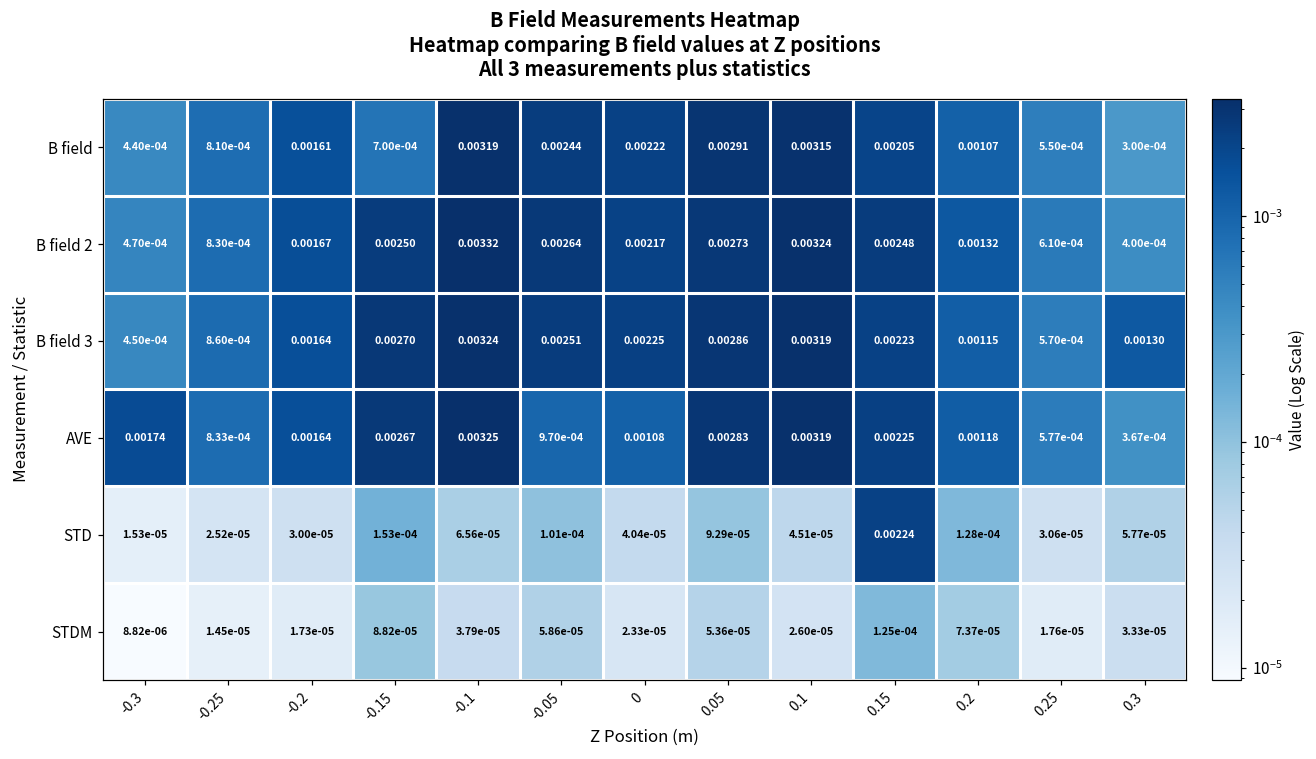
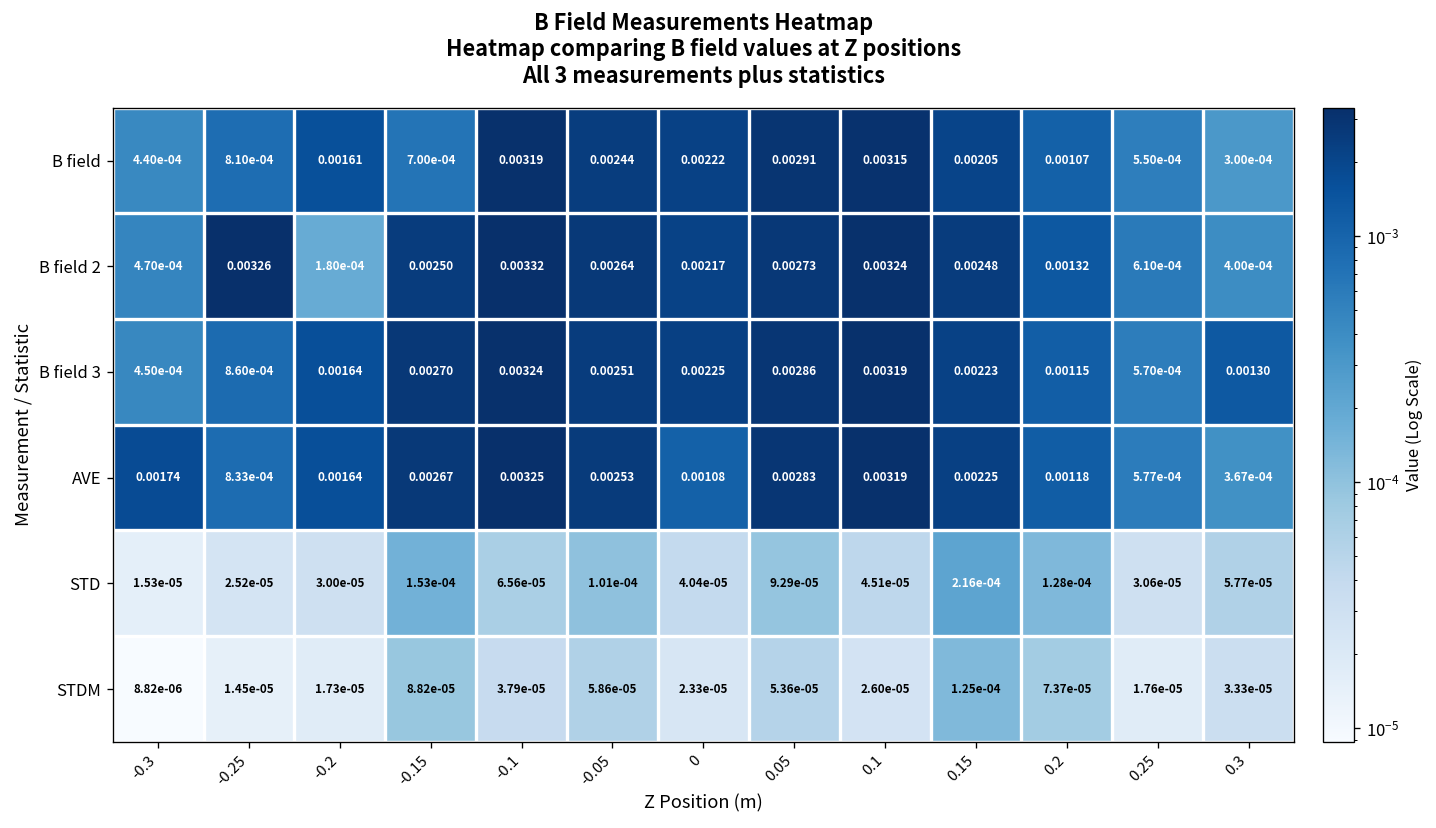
  {
    "B field": {
      "-0.3": "4.40e-04",
      "-0.25": "8.10e-04",
      "-0.2": "0.00161",
      "-0.15": "7.00e-04",
      "-0.1": "0.00319",
      "-0.05": "0.00244",
      "0": "0.00222",
      "0.05": "0.00291",
      "0.1": "0.00315",
      "0.15": "0.00205",
      "0.2": "0.00107",
      "0.25": "5.50e-04",
      "0.3": "3.00e-04"
    },
    "B field 2": {
      "-0.3": "4.70e-04",
-     "-0.25": "8.30e-04",
-     "-0.2": "0.00167",
+     "-0.25": "0.00326",
+     "-0.2": "1.80e-04",
      "-0.15": "0.00250",
      "-0.1": "0.00332",
      "-0.05": "0.00264",
      "0": "0.00217",
      "0.05": "0.00273",
      "0.1": "0.00324",
      "0.15": "0.00248",
      "0.2": "0.00132",
      "0.25": "6.10e-04",
      "0.3": "4.00e-04"
    },
    "B field 3": {
      "-0.3": "4.50e-04",
      "-0.25": "8.60e-04",
      "-0.2": "0.00164",
      "-0.15": "0.00270",
      "-0.1": "0.00324",
      "-0.05": "0.00251",
      "0": "0.00225",
      "0.05": "0.00286",
      "0.1": "0.00319",
      "0.15": "0.00223",
      "0.2": "0.00115",
      "0.25": "5.70e-04",
      "0.3": "0.00130"
    },
    "AVE": {
      "-0.3": "0.00174",
      "-0.25": "8.33e-04",
      "-0.2": "0.00164",
      "-0.15": "0.00267",
      "-0.1": "0.00325",
-     "-0.05": "9.70e-04",
+     "-0.05": "0.00253",
      "0": "0.00108",
      "0.05": "0.00283",
      "0.1": "0.00319",
      "0.15": "0.00225",
      "0.2": "0.00118",
      "0.25": "5.77e-04",
      "0.3": "3.67e-04"
    },
    "STD": {
      "-0.3": "1.53e-05",
      "-0.25": "2.52e-05",
      "-0.2": "3.00e-05",
      "-0.15": "1.53e-04",
      "-0.1": "6.56e-05",
      "-0.05": "1.01e-04",
      "0": "4.04e-05",
      "0.05": "9.29e-05",
      "0.1": "4.51e-05",
-     "0.15": "0.00224",
+     "0.15": "2.16e-04",
      "0.2": "1.28e-04",
      "0.25": "3.06e-05",
      "0.3": "5.77e-05"
    },
    "STDM": {
      "-0.3": "8.82e-06",
      "-0.25": "1.45e-05",
      "-0.2": "1.73e-05",
      "-0.15": "8.82e-05",
      "-0.1": "3.79e-05",
      "-0.05": "5.86e-05",
      "0": "2.33e-05",
      "0.05": "5.36e-05",
      "0.1": "2.60e-05",
      "0.15": "1.25e-04",
      "0.2": "7.37e-05",
      "0.25": "1.76e-05",
      "0.3": "3.33e-05"
    }
  }
